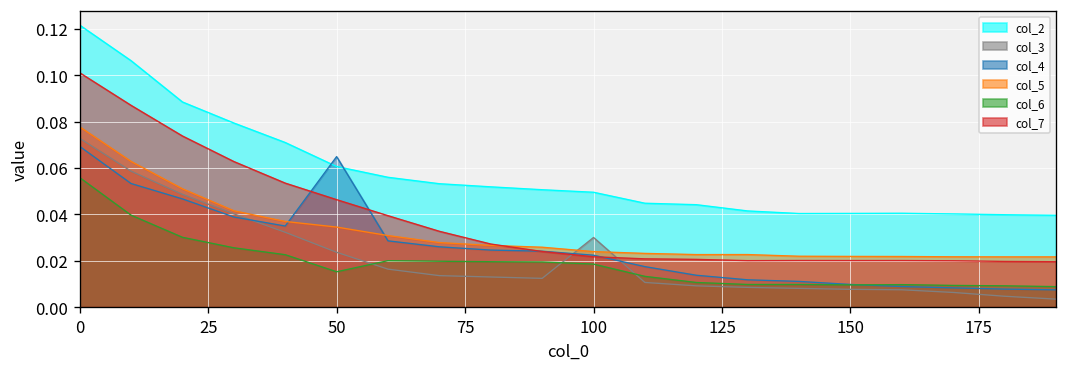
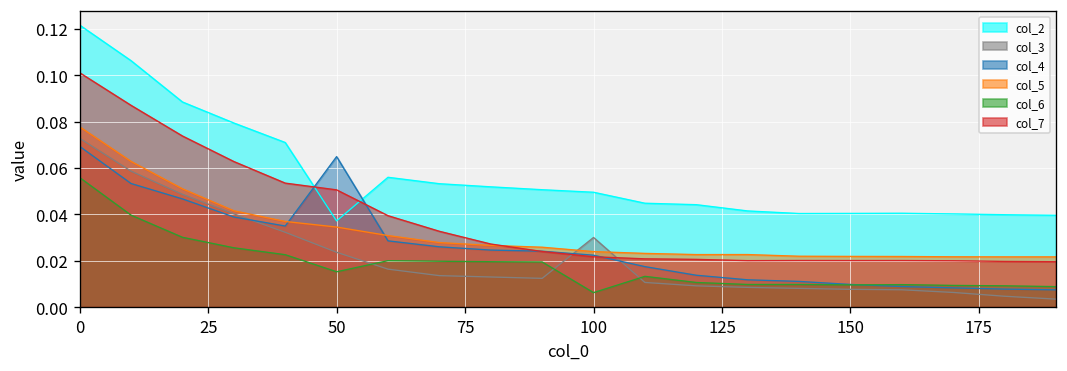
  {
    "col_2": {
      "0": 0.122,
-     "50": 0.061,
+     "50": 0.037,
      "100": 0.050,
      "150": 0.040
    },
    "col_3": {
      "0": 0.073,
      "50": 0.024,
      "100": 0.030,
      "150": 0.008
    },
    "col_4": {
      "0": 0.069,
      "50": 0.065
    },
    "col_5": {
      "0": 0.078,
      "50": 0.035,
      "100": 0.024,
      "150": 0.022
    },
    "col_6": {
      "0": 0.056,
      "50": 0.015,
-     "100": 0.019
+     "100": 0.006
    },
    "col_7": {
      "0": 0.101,
-     "50": 0.046,
+     "50": 0.051,
      "150": 0.020
    }
  }
